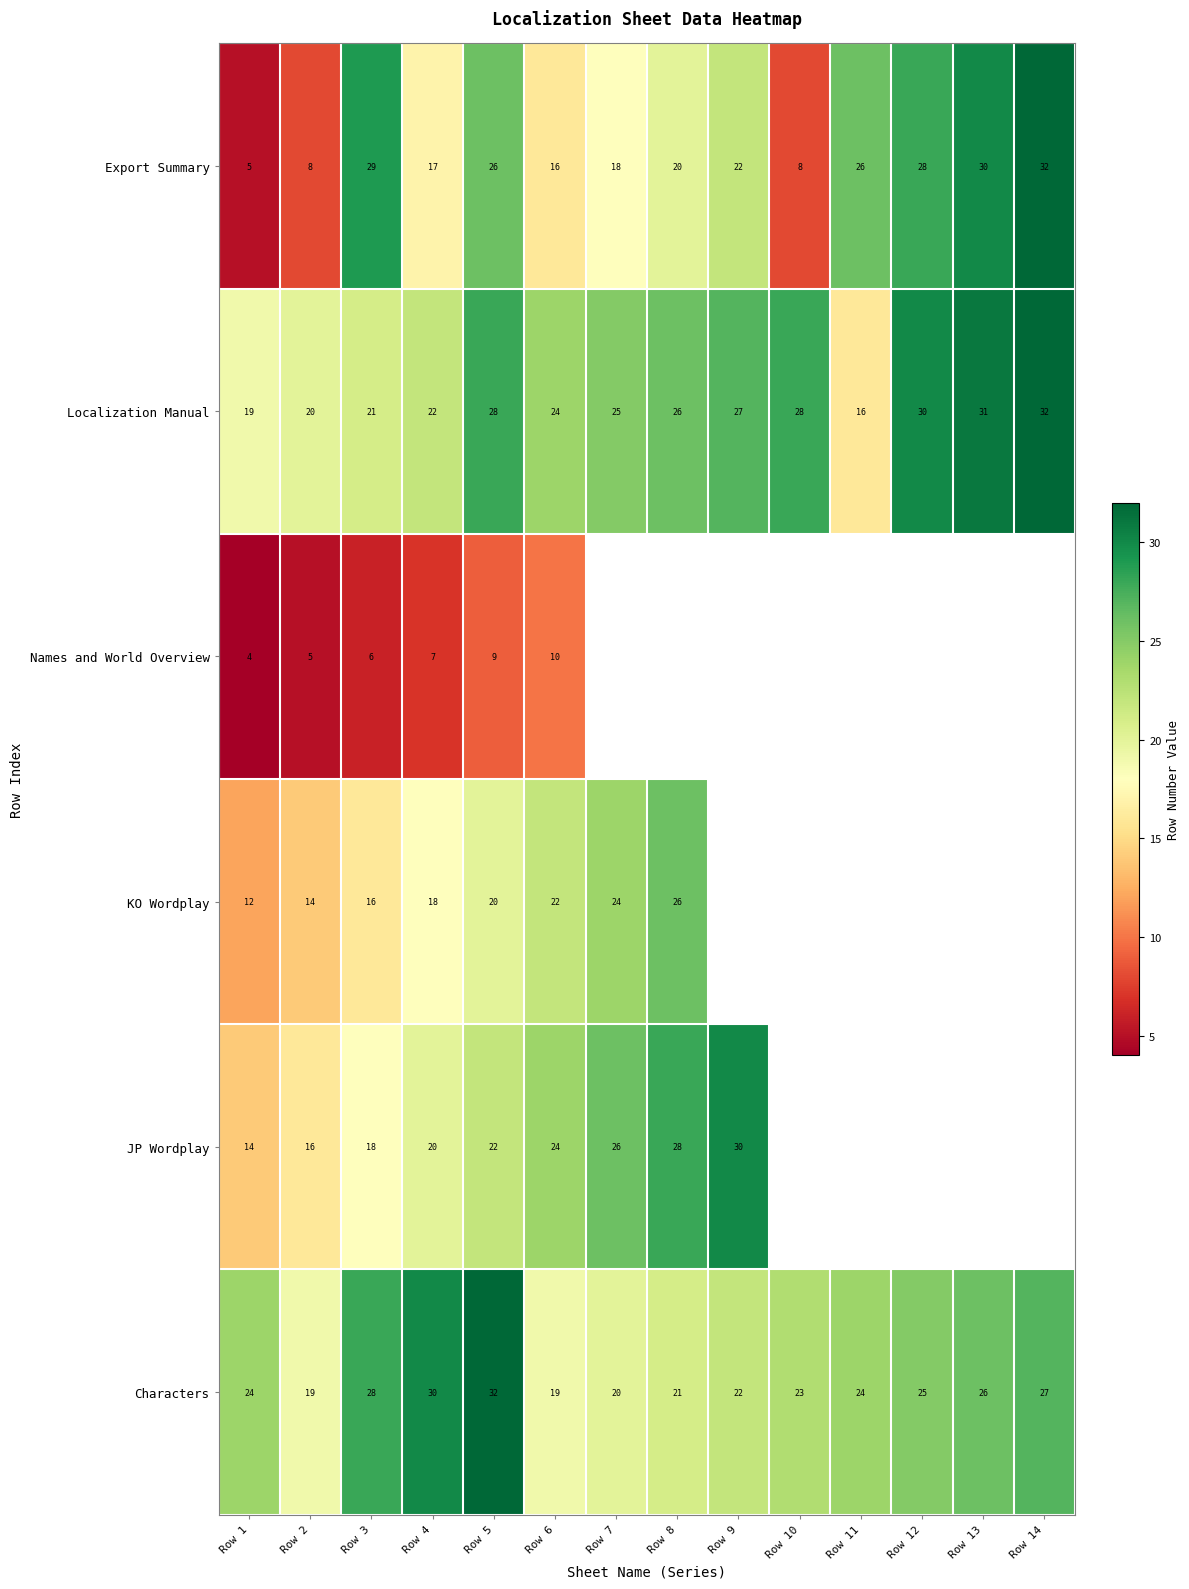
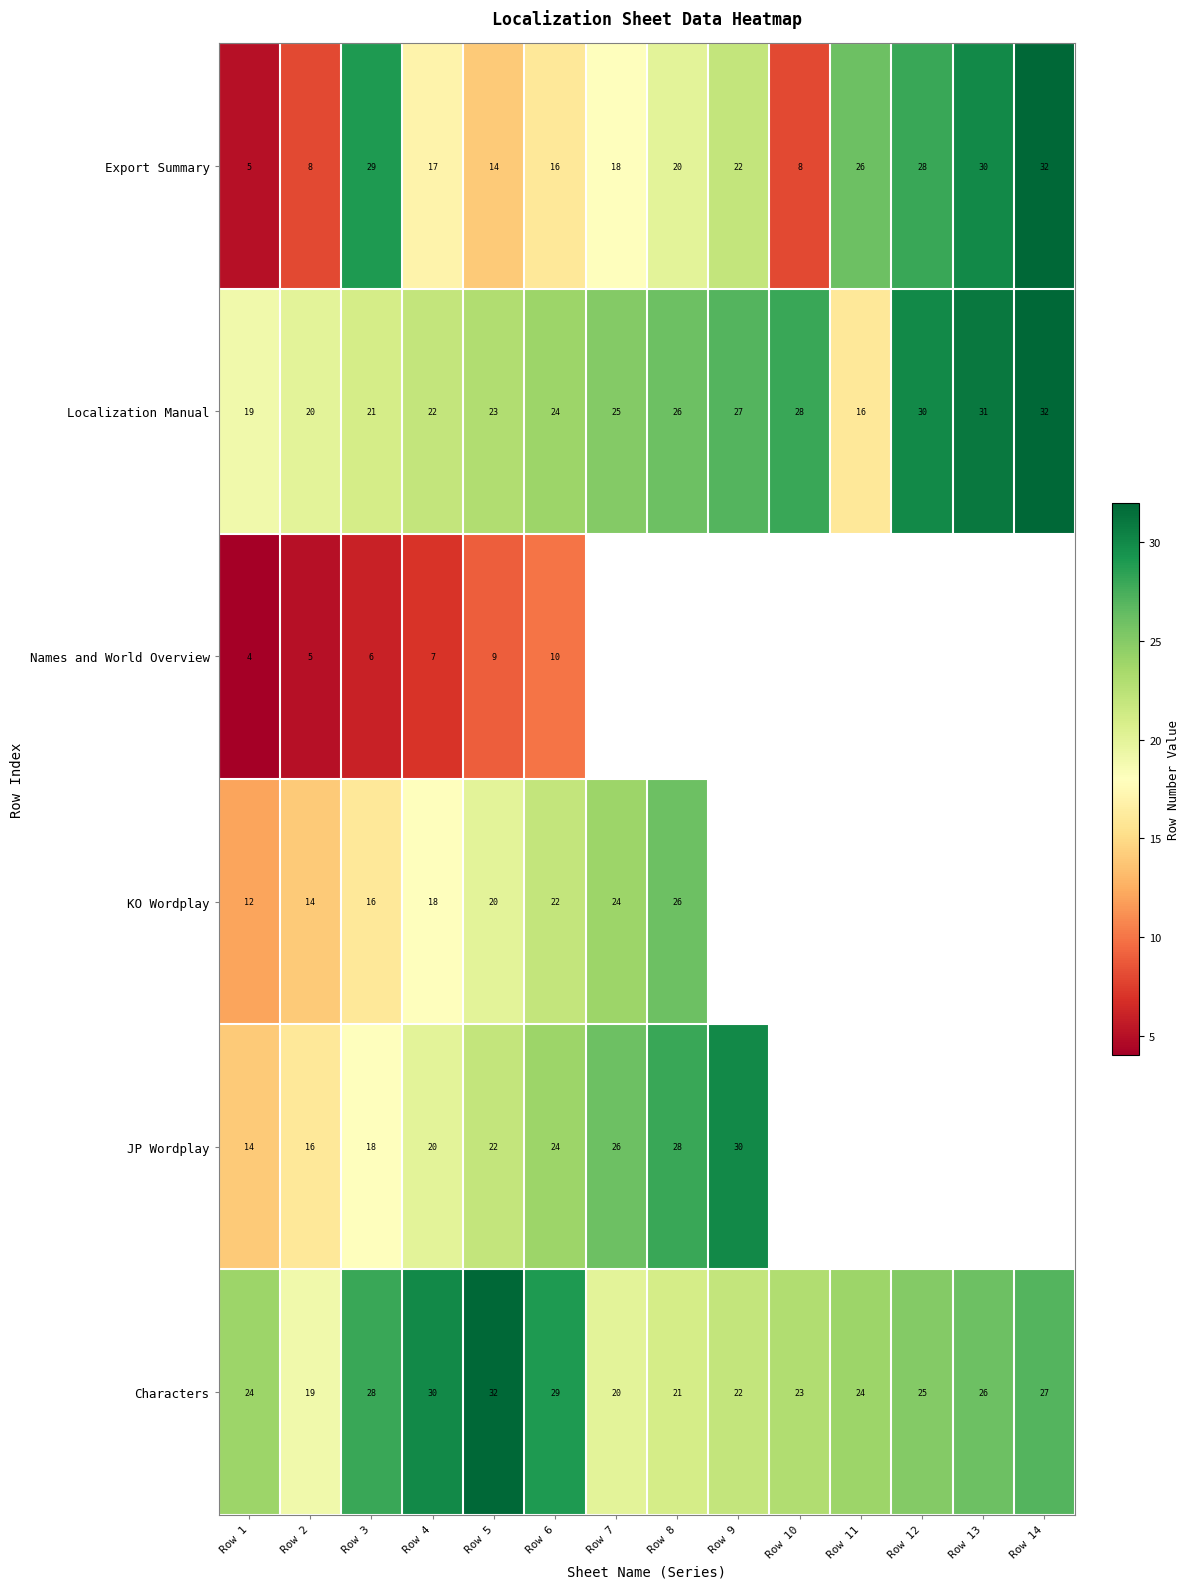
  {
    "Export Summary": {
      "Row 1": 5,
      "Row 2": 8,
      "Row 3": 29,
      "Row 4": 17,
-     "Row 5": 26,
+     "Row 5": 14,
      "Row 6": 16,
      "Row 7": 18,
      "Row 8": 20,
      "Row 9": 22,
      "Row 10": 8,
      "Row 11": 26,
      "Row 12": 28,
      "Row 13": 30,
      "Row 14": 32
    },
    "Localization Manual": {
      "Row 1": 19,
      "Row 2": 20,
      "Row 3": 21,
      "Row 4": 22,
-     "Row 5": 28,
+     "Row 5": 23,
      "Row 6": 24,
      "Row 7": 25,
      "Row 8": 26,
      "Row 9": 27,
      "Row 10": 28,
      "Row 11": 16,
      "Row 12": 30,
      "Row 13": 31,
      "Row 14": 32
    },
    "Names and World Overview": {
      "Row 1": 4,
      "Row 2": 5,
      "Row 3": 6,
      "Row 4": 7,
      "Row 5": 9,
      "Row 6": 10
    },
    "KO Wordplay": {
      "Row 1": 12,
      "Row 2": 14,
      "Row 3": 16,
      "Row 4": 18,
      "Row 5": 20,
      "Row 6": 22,
      "Row 7": 24,
      "Row 8": 26
    },
    "JP Wordplay": {
      "Row 1": 14,
      "Row 2": 16,
      "Row 3": 18,
      "Row 4": 20,
      "Row 5": 22,
      "Row 6": 24,
      "Row 7": 26,
      "Row 8": 28,
      "Row 9": 30
    },
    "Characters": {
      "Row 1": 24,
      "Row 2": 19,
      "Row 3": 28,
      "Row 4": 30,
      "Row 5": 32,
-     "Row 6": 19,
+     "Row 6": 29,
      "Row 7": 20,
      "Row 8": 21,
      "Row 9": 22,
      "Row 10": 23,
      "Row 11": 24,
      "Row 12": 25,
      "Row 13": 26,
      "Row 14": 27
    }
  }
